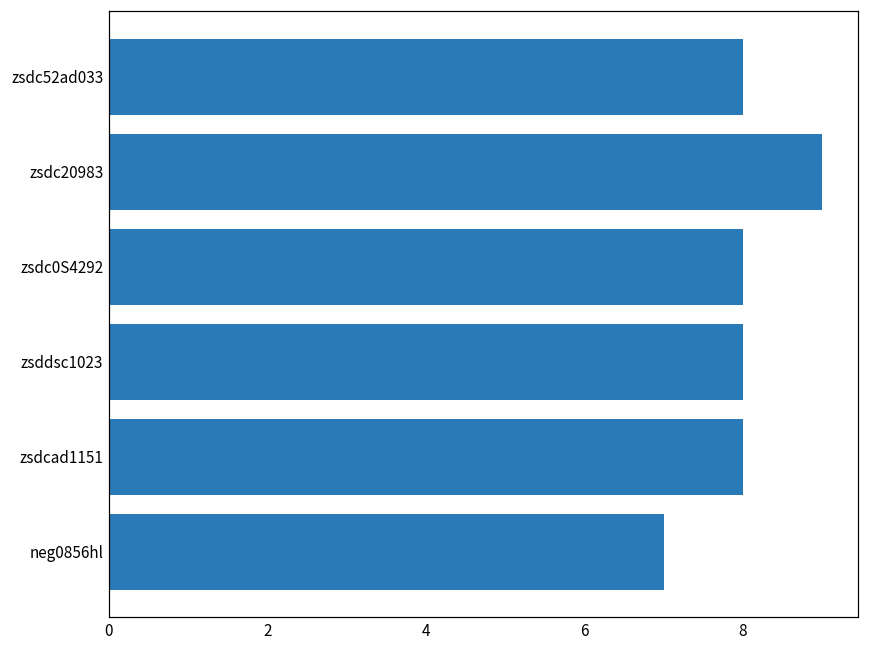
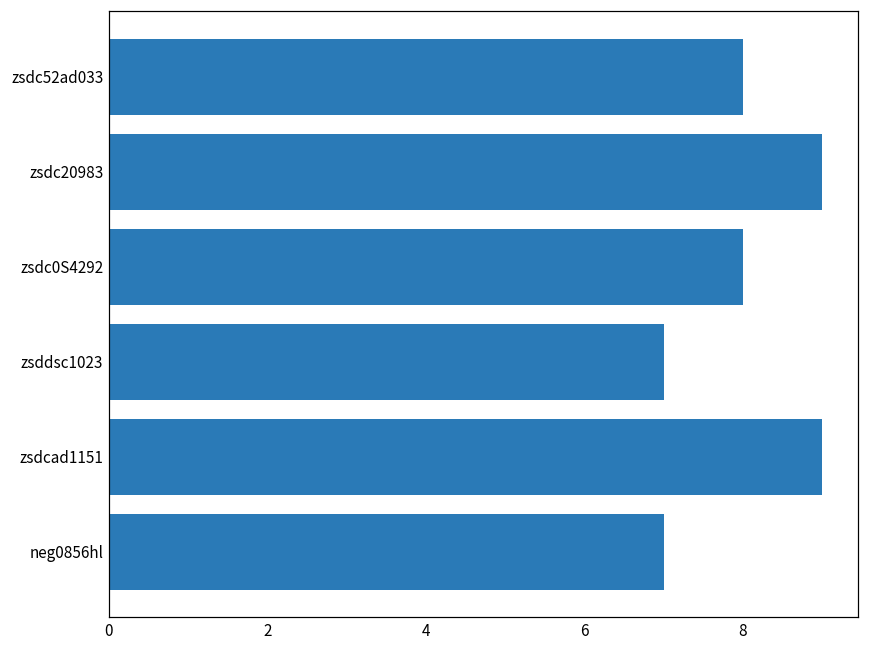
  {
    "zsdc52ad033": 8,
    "zsdc20983": 9,
    "zsdc0S4292": 8,
-   "zsddsc1023": 8,
-   "zsdcad1151": 8,
+   "zsddsc1023": 7,
+   "zsdcad1151": 9,
    "neg0856hl": 7
  }
